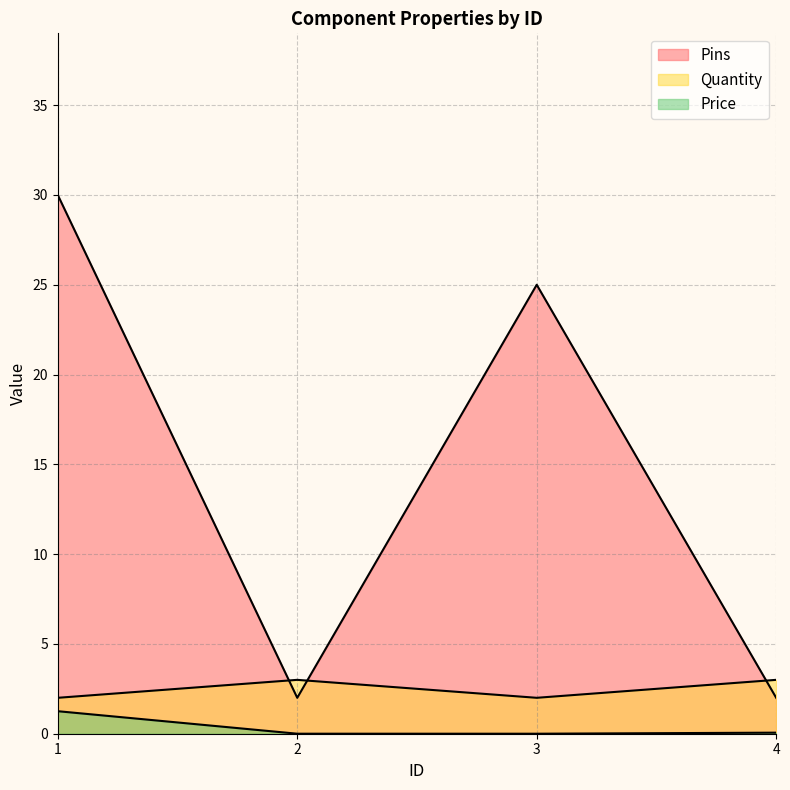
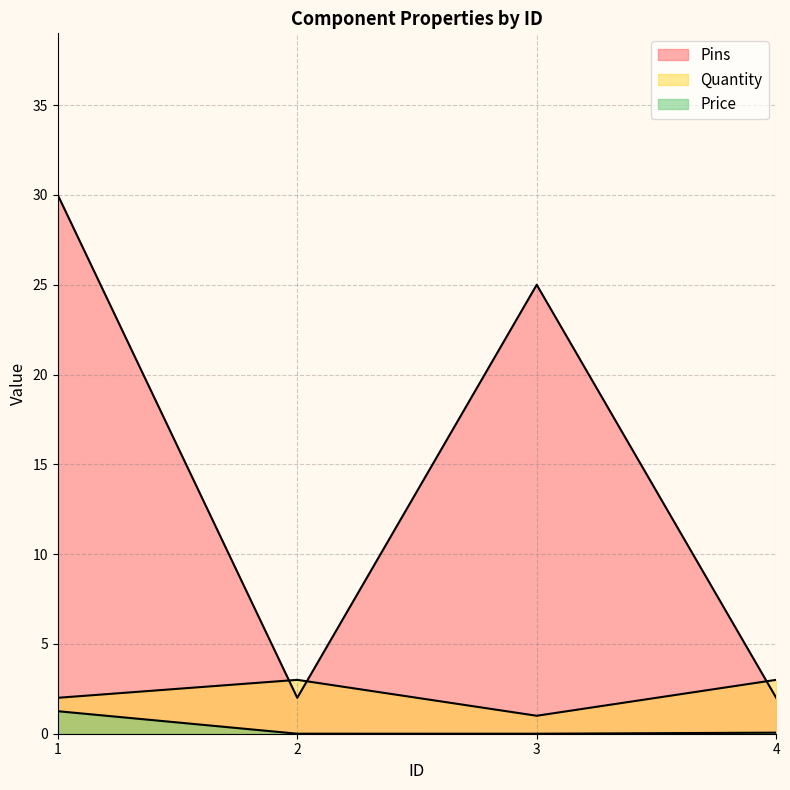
  {
    "Pins": {
      "1": 30,
      "2": 2,
      "3": 25,
      "4": 2
    },
    "Quantity": {
      "1": 2,
      "2": 3,
-     "3": 2,
+     "3": 1,
      "4": 3
    },
    "Price": {
      "1": 1.3,
      "2": 0,
      "3": 0,
      "4": 0
    }
  }
